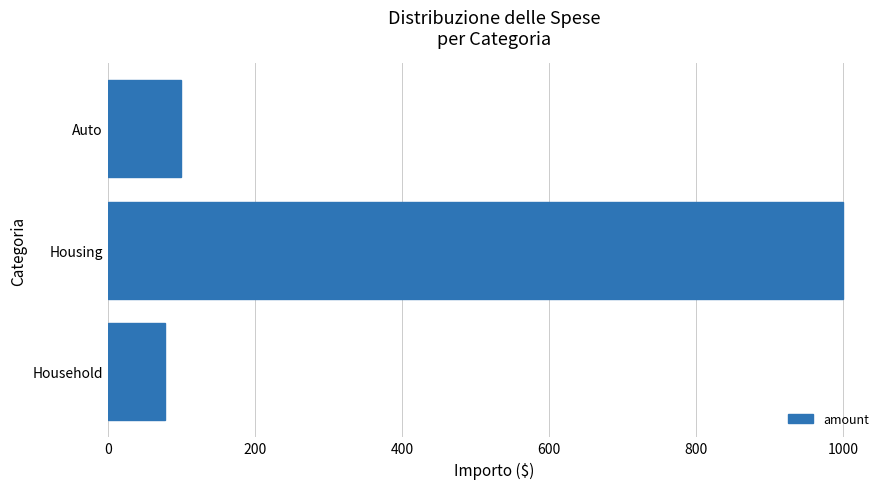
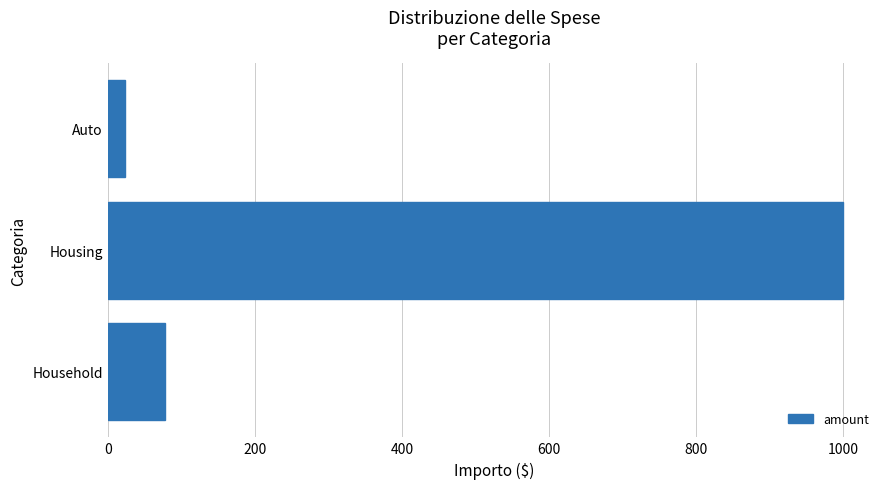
  {
-   "Auto": 100,
+   "Auto": 20,
    "Housing": 1000,
    "Household": 80
  }
